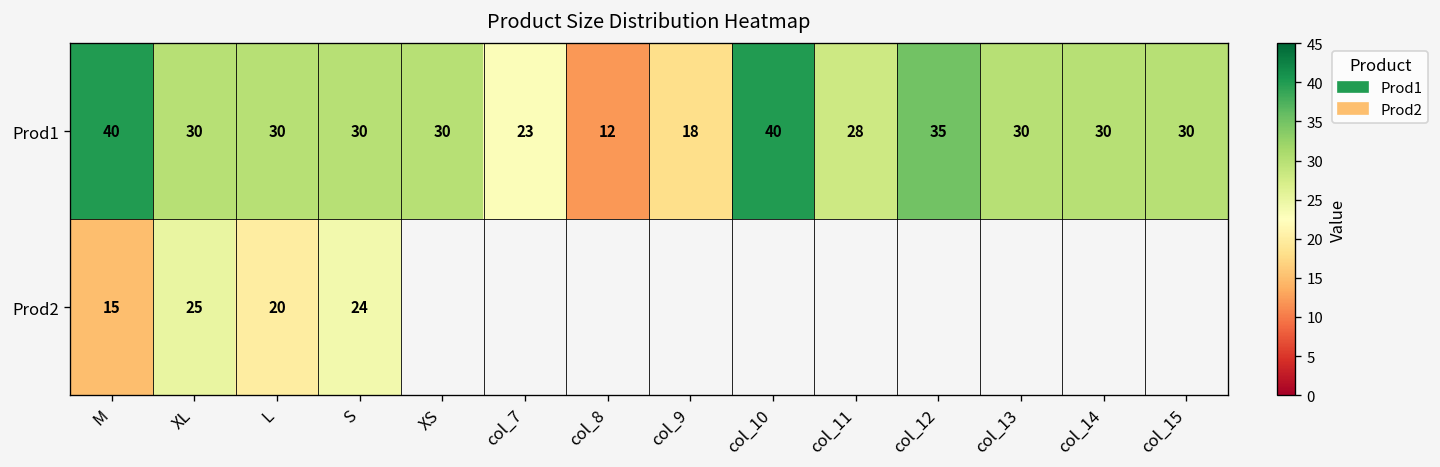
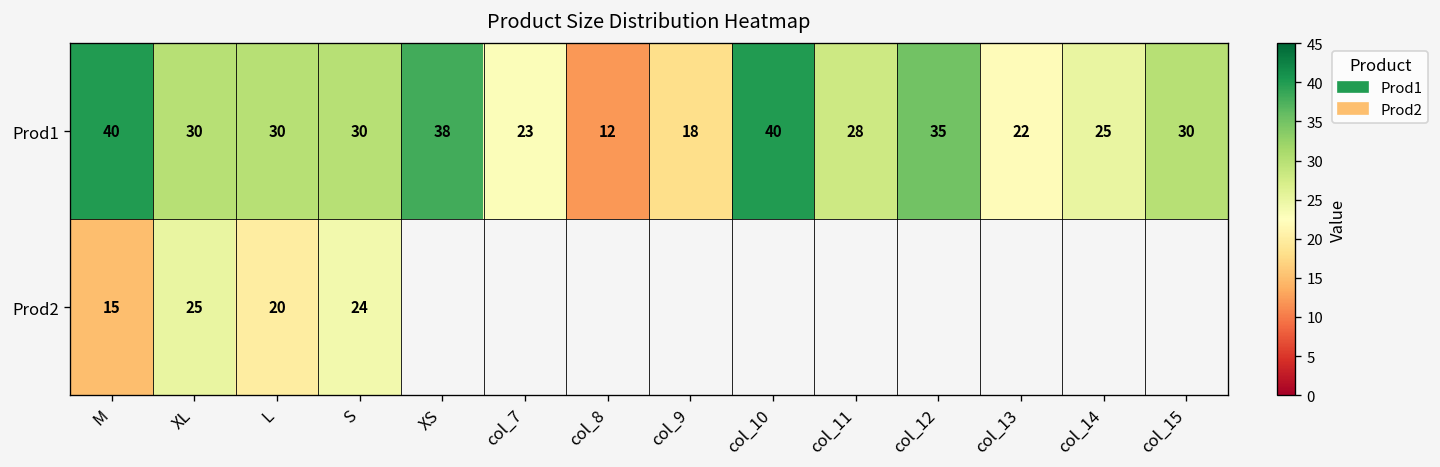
  {
    "Prod1": {
      "M": 40,
      "XL": 30,
      "L": 30,
      "S": 30,
-     "XS": 30,
+     "XS": 38,
      "col_7": 23,
      "col_8": 12,
      "col_9": 18,
      "col_10": 40,
      "col_11": 28,
      "col_12": 35,
-     "col_13": 30,
-     "col_14": 30,
+     "col_13": 22,
+     "col_14": 25,
      "col_15": 30
    },
    "Prod2": {
      "M": 15,
      "XL": 25,
      "L": 20,
      "S": 24
    }
  }
